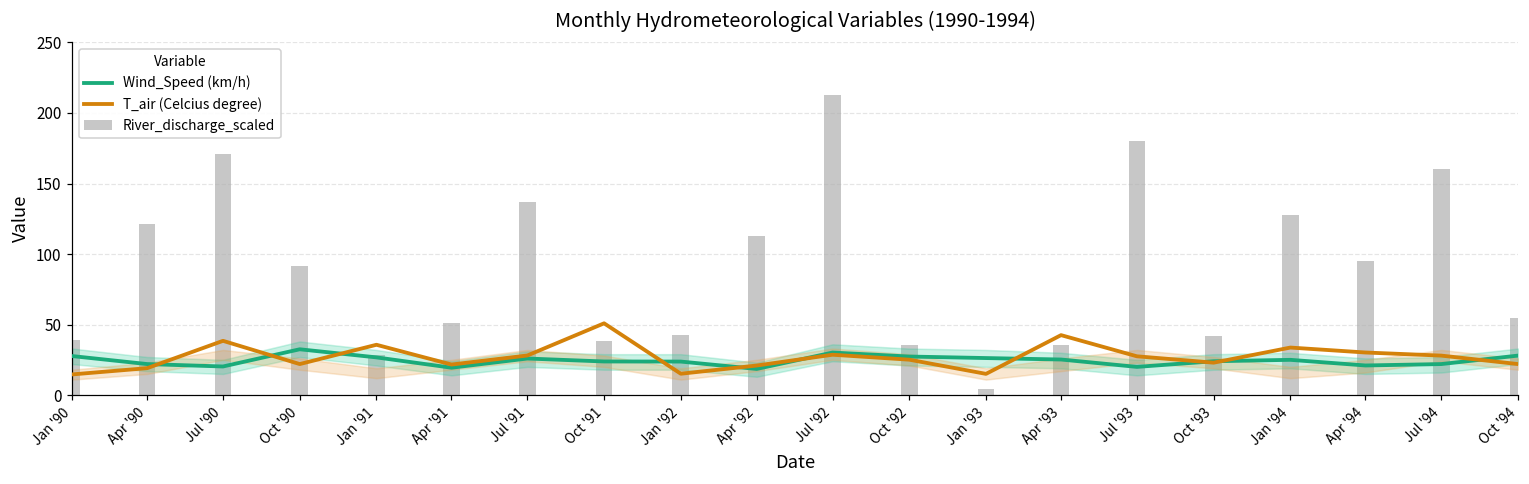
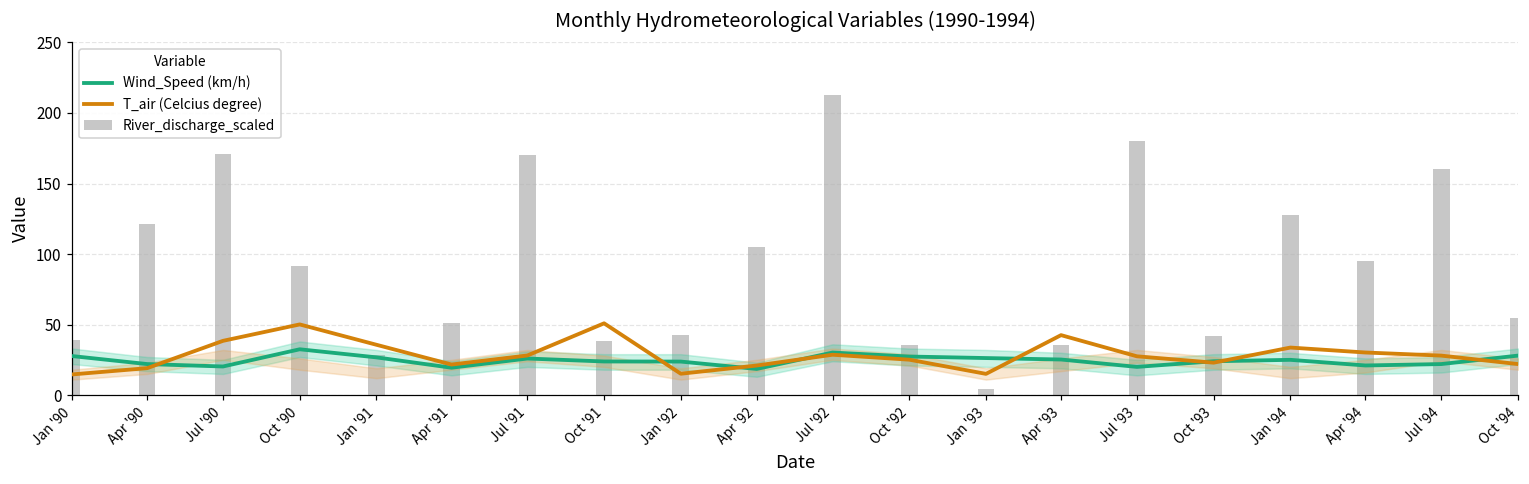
  {
    "River_discharge_scaled": {
      "Jan '90": 39,
      "Apr '90": 122,
      "Jul '90": 171,
      "Oct '90": 91,
      "Jan '91": 28,
      "Apr '91": 51,
-     "Jul '91": 137,
+     "Jul '91": 170,
      "Oct '91": 38,
      "Jan '92": 43,
-     "Apr '92": 113,
+     "Apr '92": 105,
      "Jul '92": 213,
      "Oct '92": 35,
      "Jan '93": 4,
      "Apr '93": 36,
      "Jul '93": 180,
      "Oct '93": 42,
      "Jan '94": 128,
      "Apr '94": 95,
      "Jul '94": 160,
      "Oct '94": 55
    },
    "T_air (Celcius degree)": {
      "Jan '90": 15,
      "Apr '90": 19,
      "Jul '90": 38,
-     "Oct '90": 22,
+     "Oct '90": 50,
      "Jan '91": 36,
      "Apr '91": 22,
      "Jul '91": 28,
      "Oct '91": 51,
      "Jan '92": 15,
      "Apr '92": 21,
      "Oct '92": 25,
      "Jan '93": 15,
      "Apr '93": 43,
      "Jul '93": 28,
      "Jan '94": 34,
      "Apr '94": 30,
      "Oct '94": 22
    }
  }
